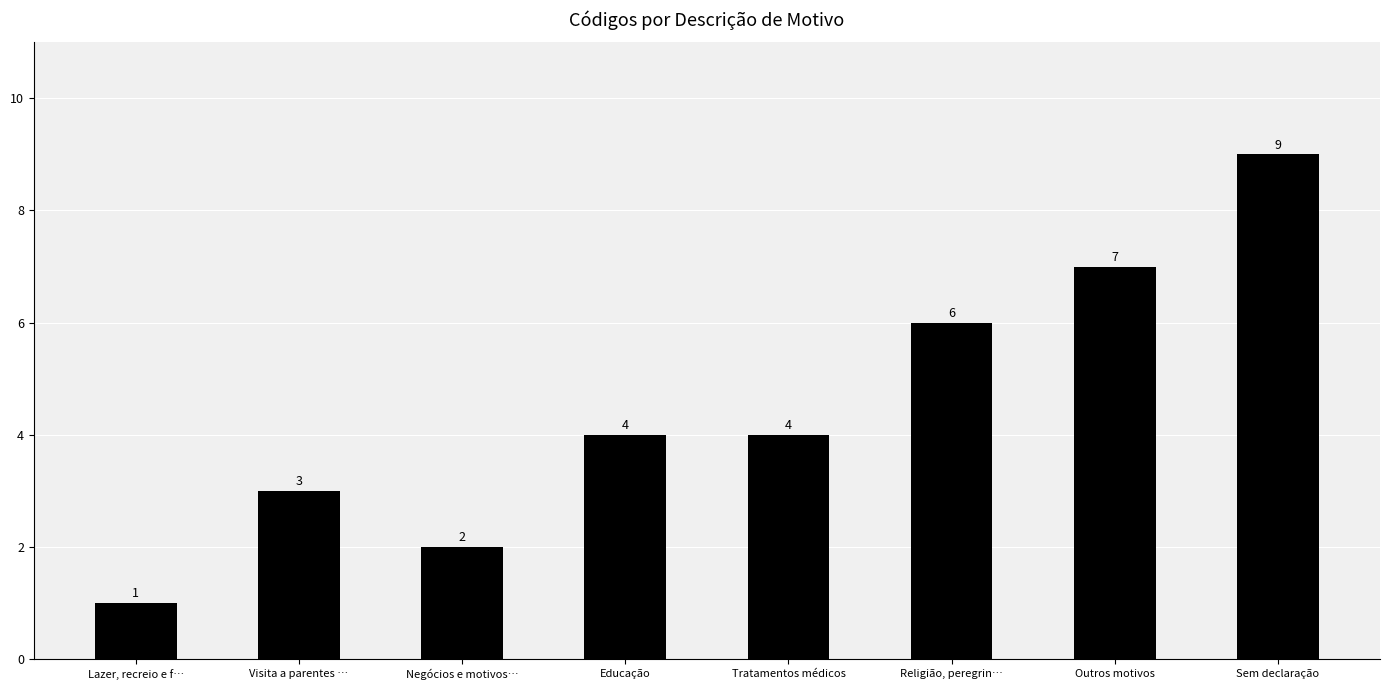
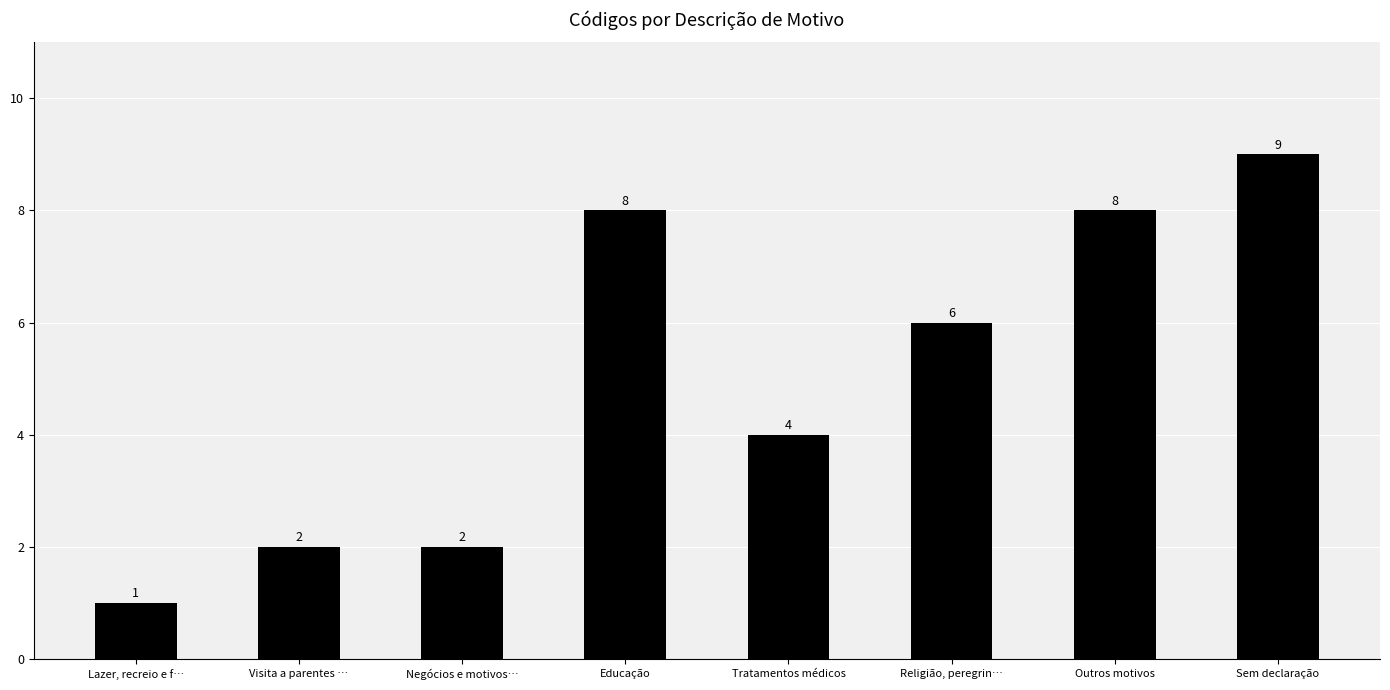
  {
    "Lazer, recreio e f…": 1,
-   "Visita a parentes …": 3,
+   "Visita a parentes …": 2,
    "Negócios e motivos…": 2,
-   "Educação": 4,
+   "Educação": 8,
    "Tratamentos médicos": 4,
    "Religião, peregrin…": 6,
-   "Outros motivos": 7,
+   "Outros motivos": 8,
    "Sem declaração": 9
  }
